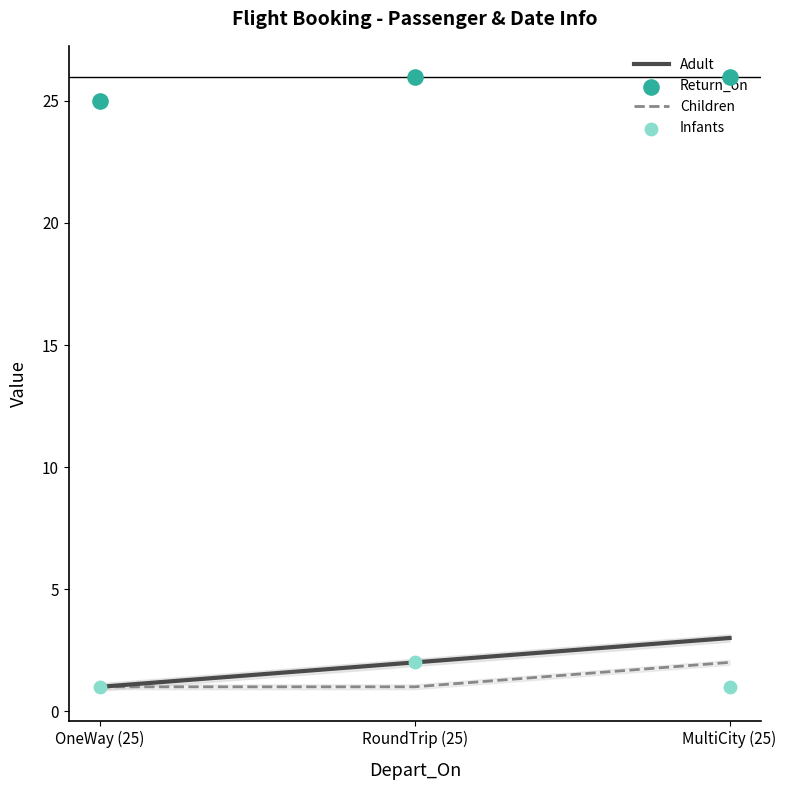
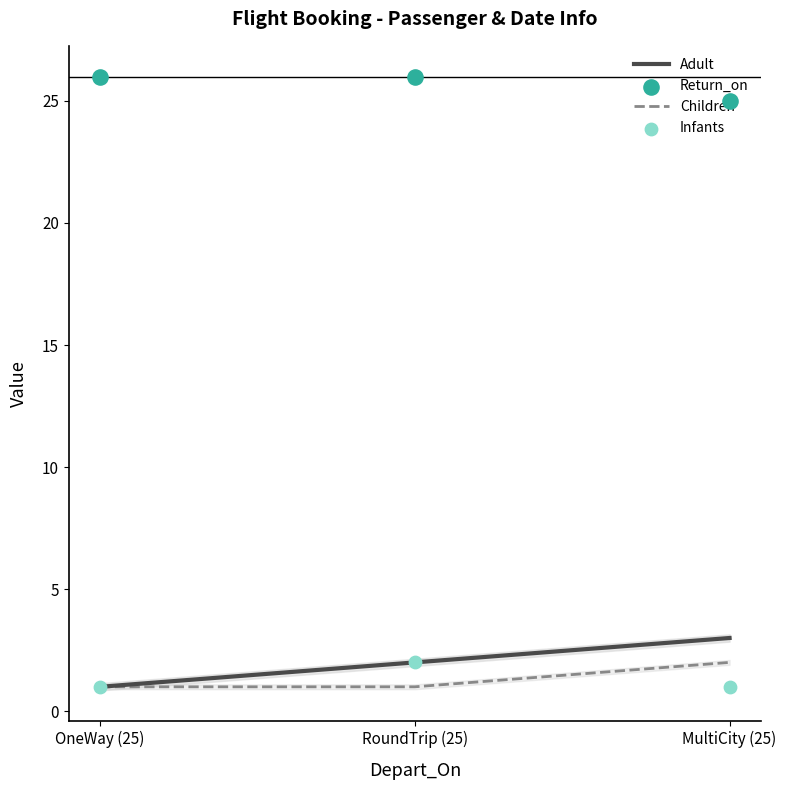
  {
    "Adult": {
      "MultiCity (25)": 3
    },
    "Return_on": {
-     "OneWay (25)": 25,
-     "MultiCity (25)": 26
+     "OneWay (25)": 26,
+     "MultiCity (25)": 25
    }
  }
